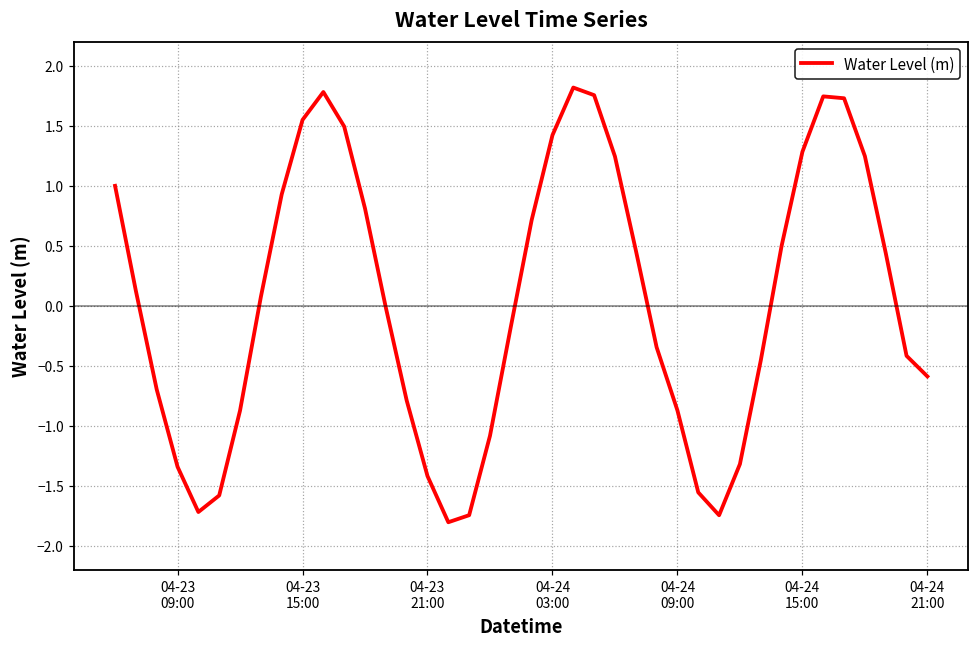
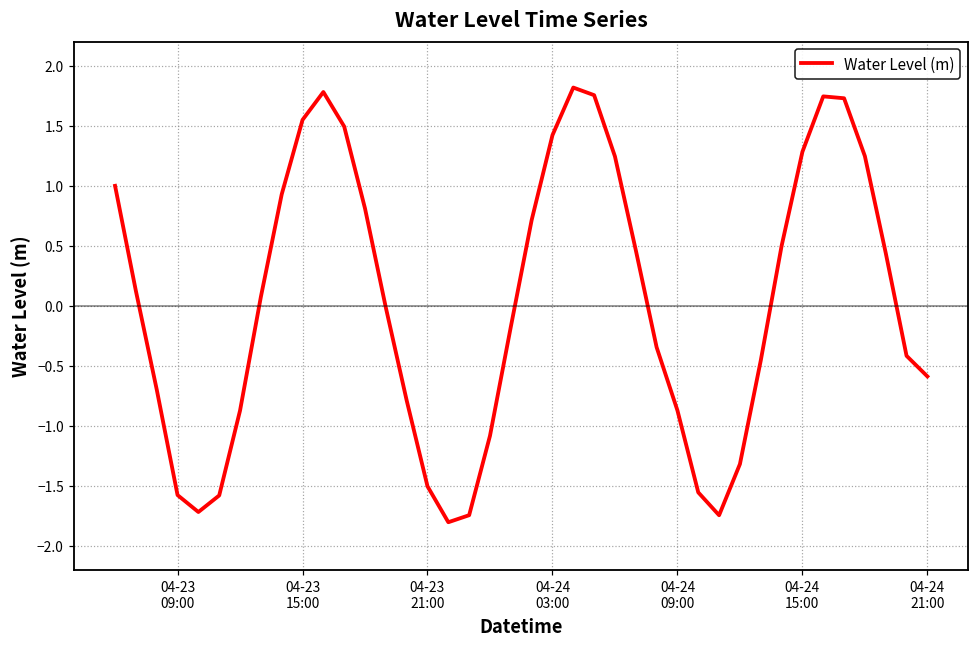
  {
-   "04-23 09:00": -1.34,
+   "04-23 09:00": -1.58,
    "04-23 15:00": 1.55,
-   "04-23 21:00": -1.42,
+   "04-23 21:00": -1.51,
    "04-24 03:00": 1.42,
    "04-24 09:00": -0.87,
    "04-24 15:00": 1.28,
    "04-24 21:00": -0.59
  }
